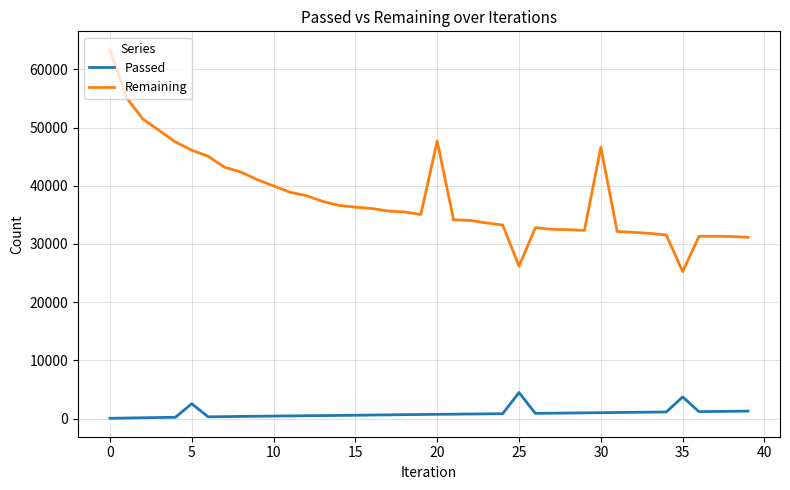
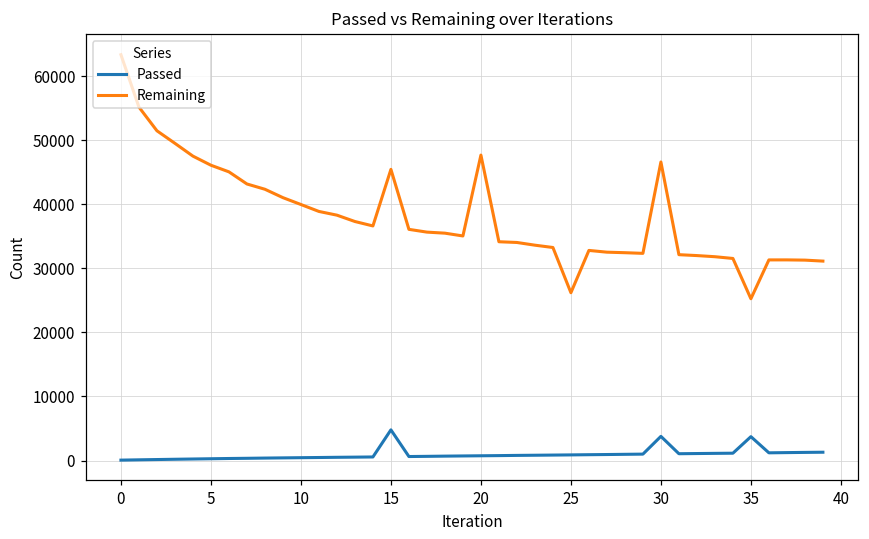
  {
    "Passed": {
      "0": 0,
-     "5": 3000,
+     "5": 0,
      "10": 0,
-     "15": 1000,
+     "15": 5000,
      "20": 1000,
-     "25": 4000,
-     "30": 1000,
+     "25": 1000,
+     "30": 4000,
      "35": 4000
    },
    "Remaining": {
      "5": 46000,
      "10": 40000,
-     "15": 36000,
+     "15": 45000,
      "20": 48000,
      "25": 26000,
      "30": 47000,
      "35": 25000
    }
  }
